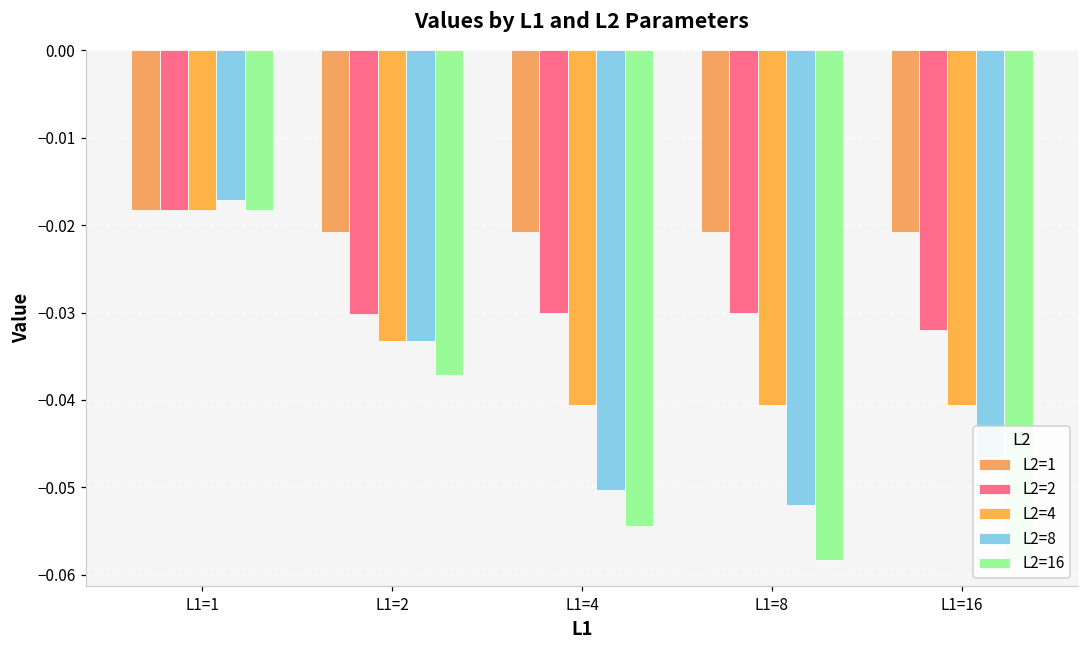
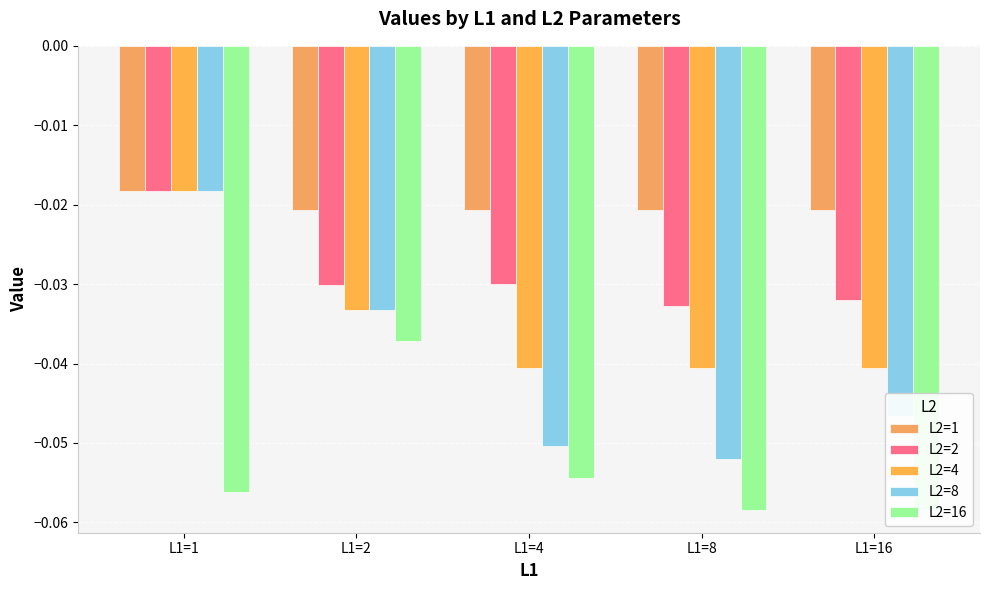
  {
    "L2=2": {
      "L1=1": -0.018,
      "L1=2": -0.030,
      "L1=4": -0.030,
-     "L1=8": -0.030,
+     "L1=8": -0.033,
      "L1=16": -0.032
    },
    "L2=8": {
-     "L1=1": -0.017,
+     "L1=1": -0.018,
      "L1=2": -0.033,
      "L1=4": -0.050,
      "L1=8": -0.052
    },
    "L2=16": {
-     "L1=1": -0.018,
+     "L1=1": -0.056,
      "L1=2": -0.037,
      "L1=4": -0.054,
      "L1=8": -0.058
    }
  }
